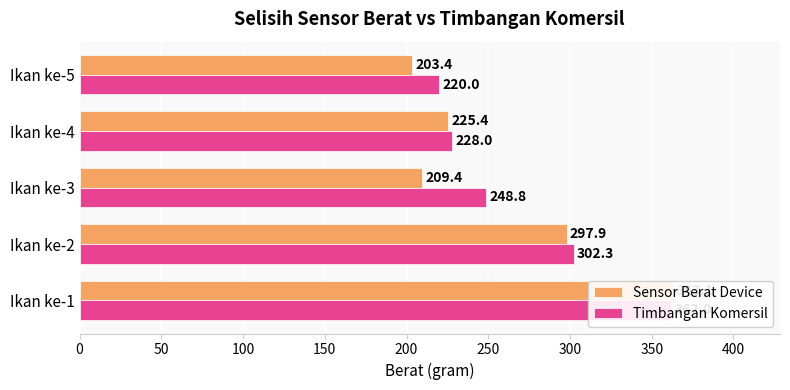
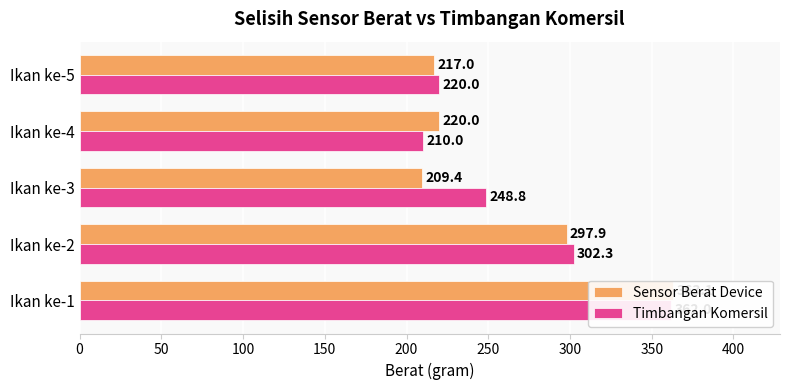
  {
    "Sensor Berat Device": {
-     "Ikan ke-5": 203.4,
-     "Ikan ke-4": 225.4,
+     "Ikan ke-5": 217.0,
+     "Ikan ke-4": 220.0,
      "Ikan ke-3": 209.4,
      "Ikan ke-2": 297.9
    },
    "Timbangan Komersil": {
      "Ikan ke-5": 220.0,
-     "Ikan ke-4": 228.0,
+     "Ikan ke-4": 210.0,
      "Ikan ke-3": 248.8,
      "Ikan ke-2": 302.3
    }
  }
